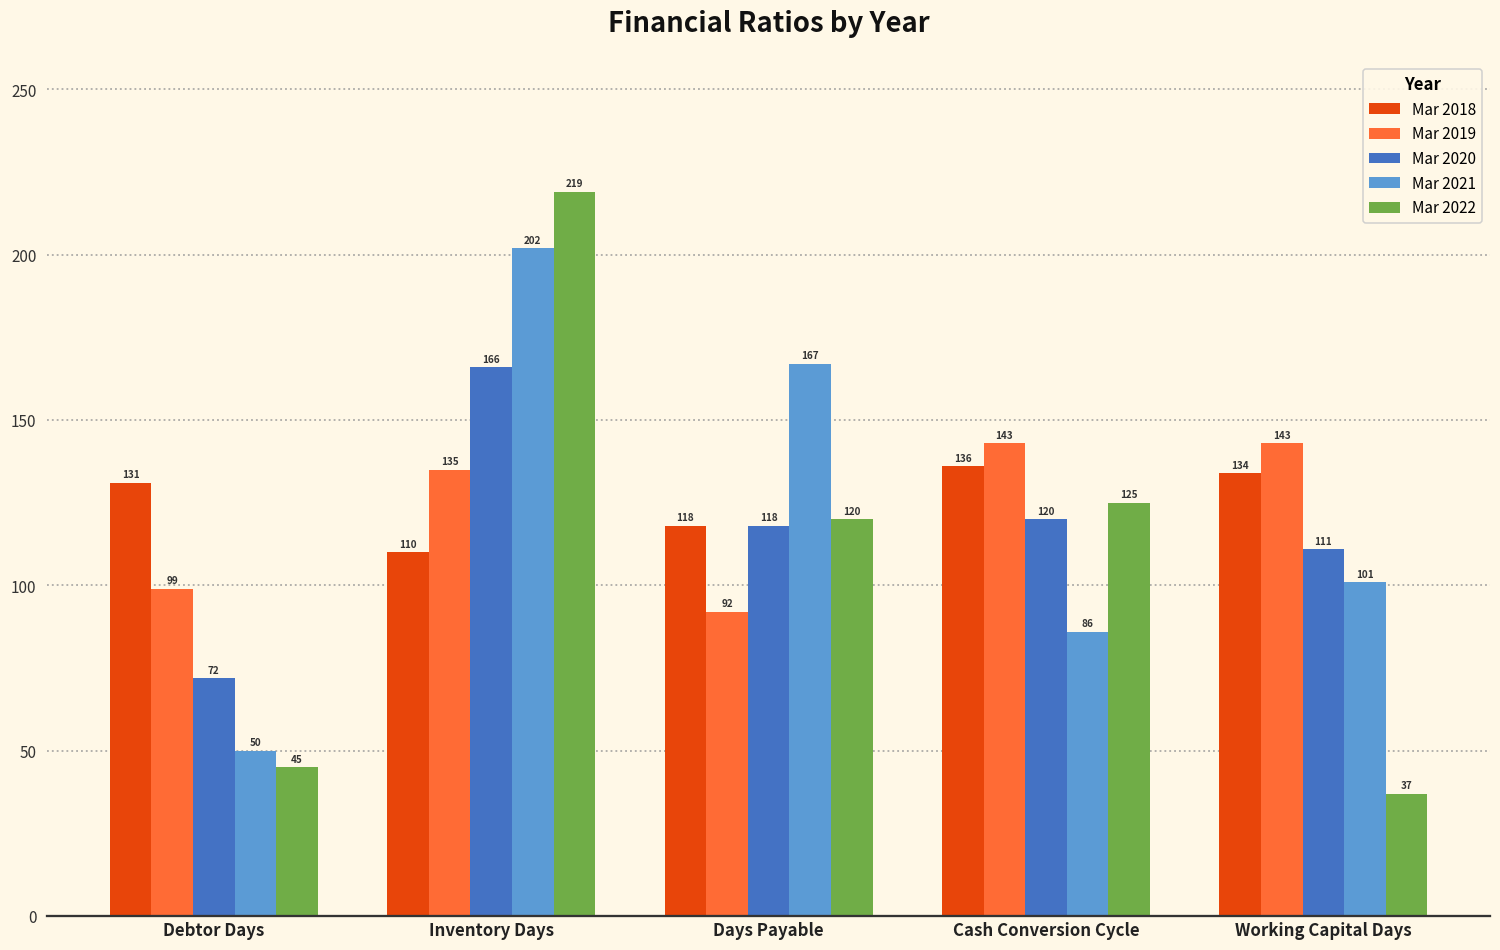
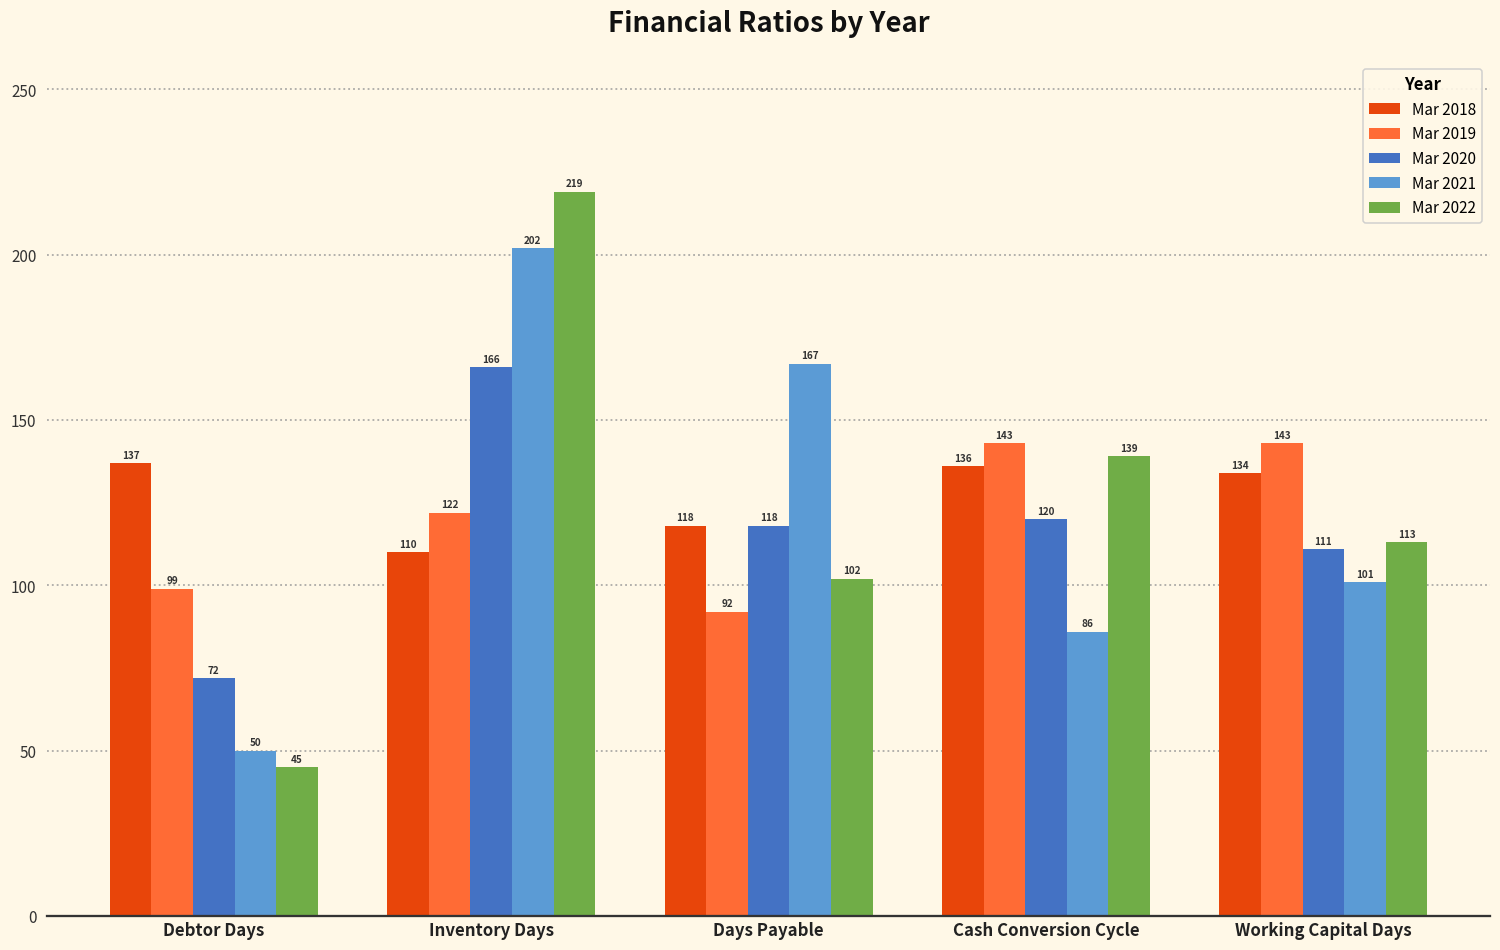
  {
    "Mar 2018": {
-     "Debtor Days": 131,
+     "Debtor Days": 137,
      "Inventory Days": 110,
      "Days Payable": 118,
      "Cash Conversion Cycle": 136,
      "Working Capital Days": 134
    },
    "Mar 2019": {
      "Debtor Days": 99,
-     "Inventory Days": 135,
+     "Inventory Days": 122,
      "Days Payable": 92,
      "Cash Conversion Cycle": 143,
      "Working Capital Days": 143
    },
    "Mar 2022": {
      "Debtor Days": 45,
      "Inventory Days": 219,
-     "Days Payable": 120,
-     "Cash Conversion Cycle": 125,
-     "Working Capital Days": 37
+     "Days Payable": 102,
+     "Cash Conversion Cycle": 139,
+     "Working Capital Days": 113
    }
  }
